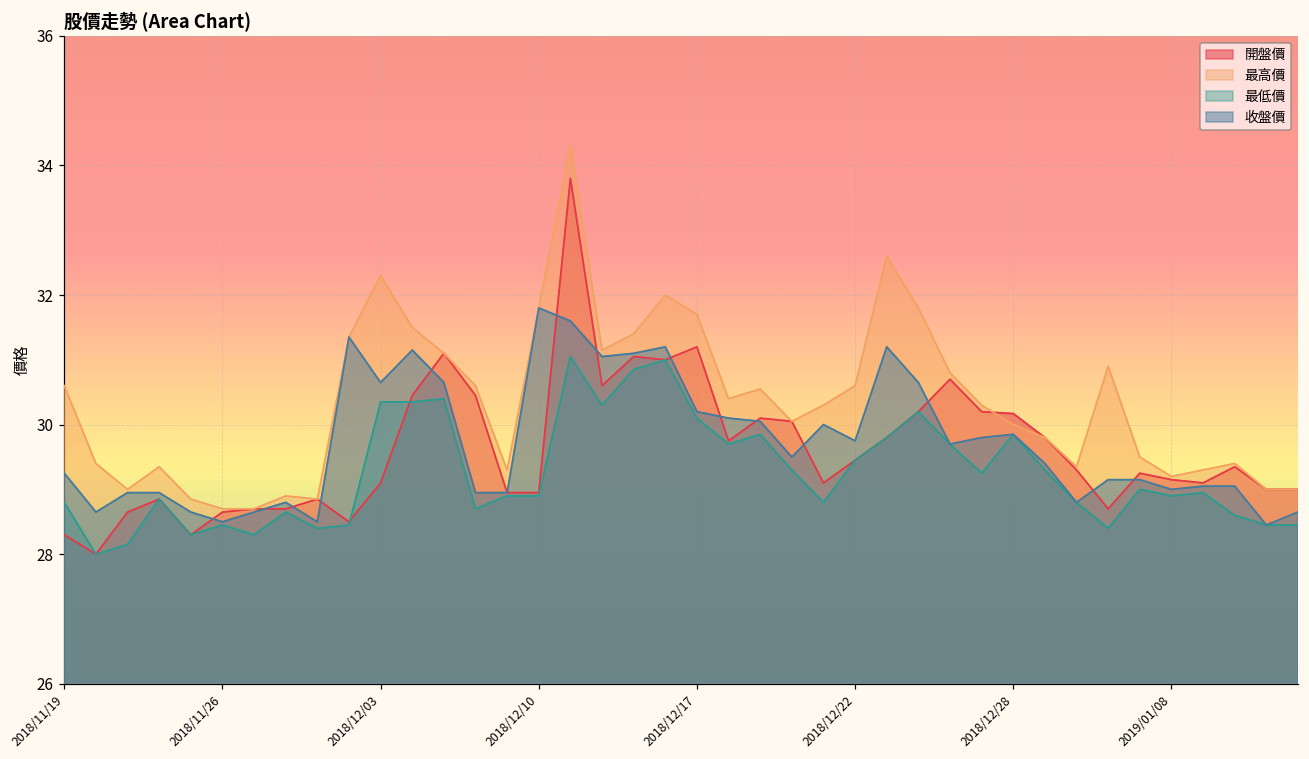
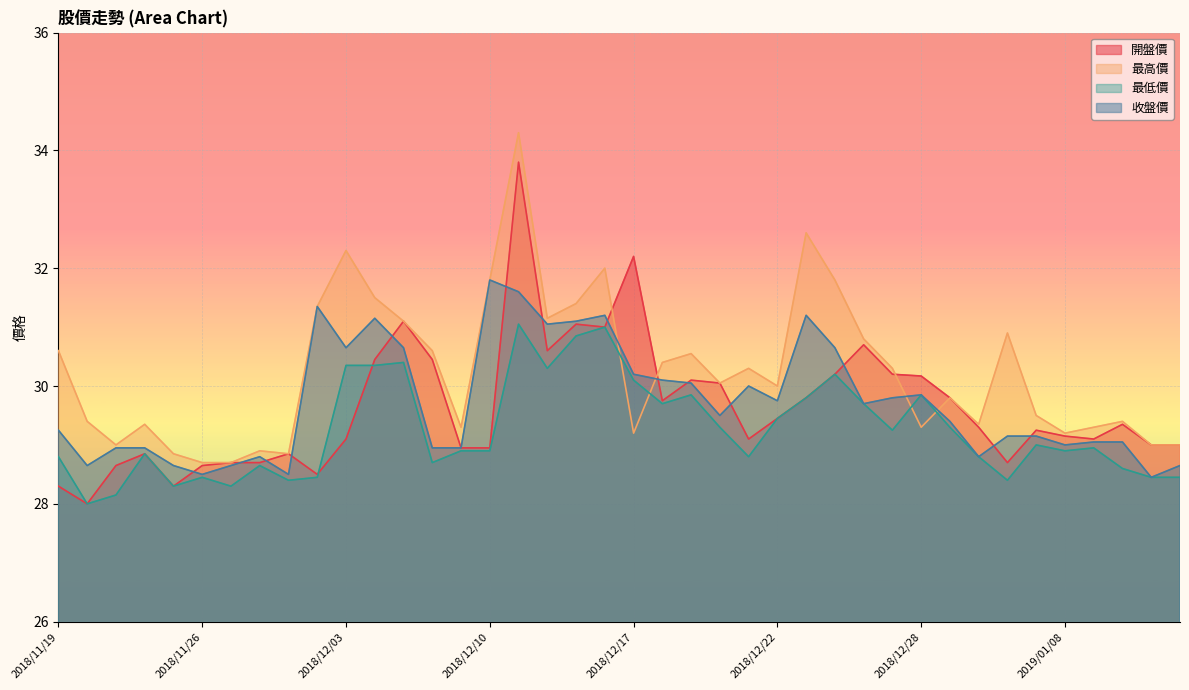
  {
    "開盤價": {
      "2018/11/19": 28.3,
      "2018/11/26": 28.7,
      "2018/12/03": 29.1,
      "2018/12/10": 29.0,
-     "2018/12/17": 31.2,
+     "2018/12/17": 32.2,
      "2018/12/28": 30.2,
      "2019/01/08": 29.2
    },
    "最高價": {
      "2018/11/19": 30.6,
      "2018/11/26": 28.7,
      "2018/12/03": 32.3,
-     "2018/12/17": 31.7,
-     "2018/12/22": 30.6,
-     "2018/12/28": 30.0,
+     "2018/12/17": 29.2,
+     "2018/12/22": 30.0,
+     "2018/12/28": 29.3,
      "2019/01/08": 29.2
    }
  }
